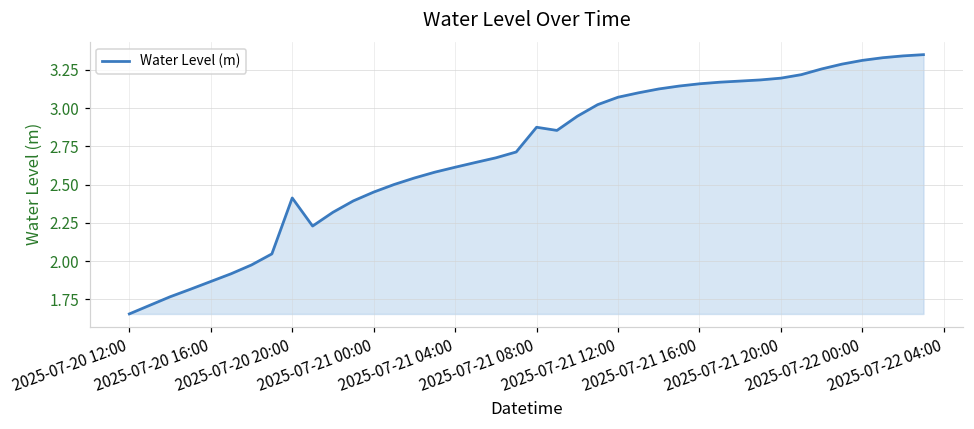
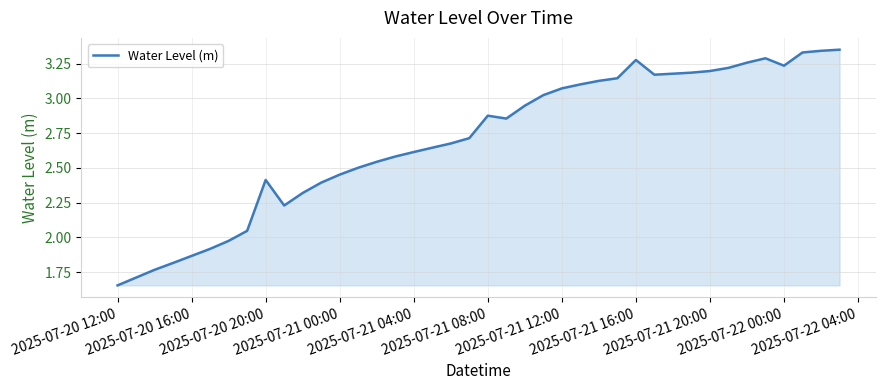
  {
    "2025-07-20 12:00": 1.65,
    "2025-07-20 16:00": 1.87,
    "2025-07-20 20:00": 2.41,
    "2025-07-21 00:00": 2.45,
    "2025-07-21 04:00": 2.61,
    "2025-07-21 08:00": 2.88,
    "2025-07-21 12:00": 3.07,
-   "2025-07-21 16:00": 3.16,
+   "2025-07-21 16:00": 3.28,
    "2025-07-21 20:00": 3.20,
-   "2025-07-22 00:00": 3.31
+   "2025-07-22 00:00": 3.23
  }
